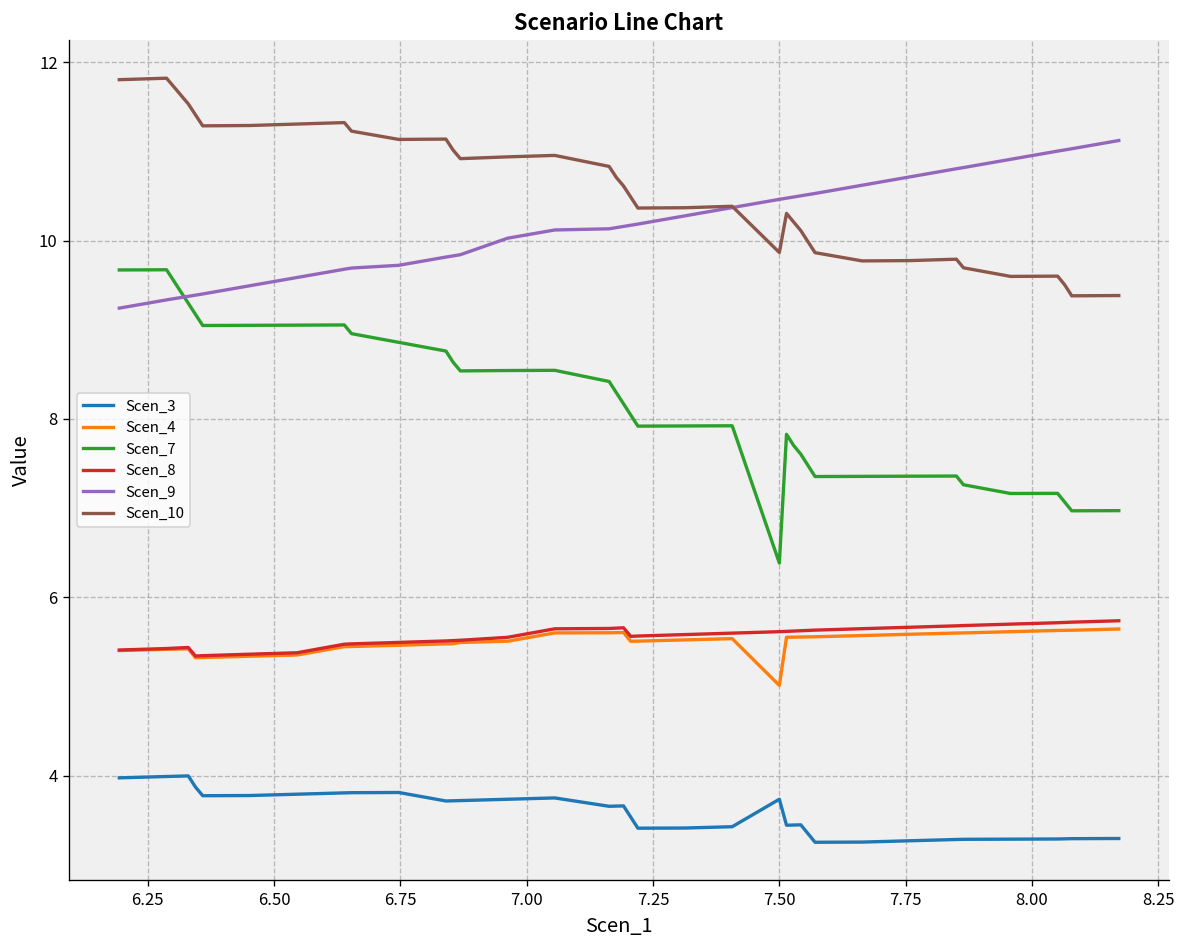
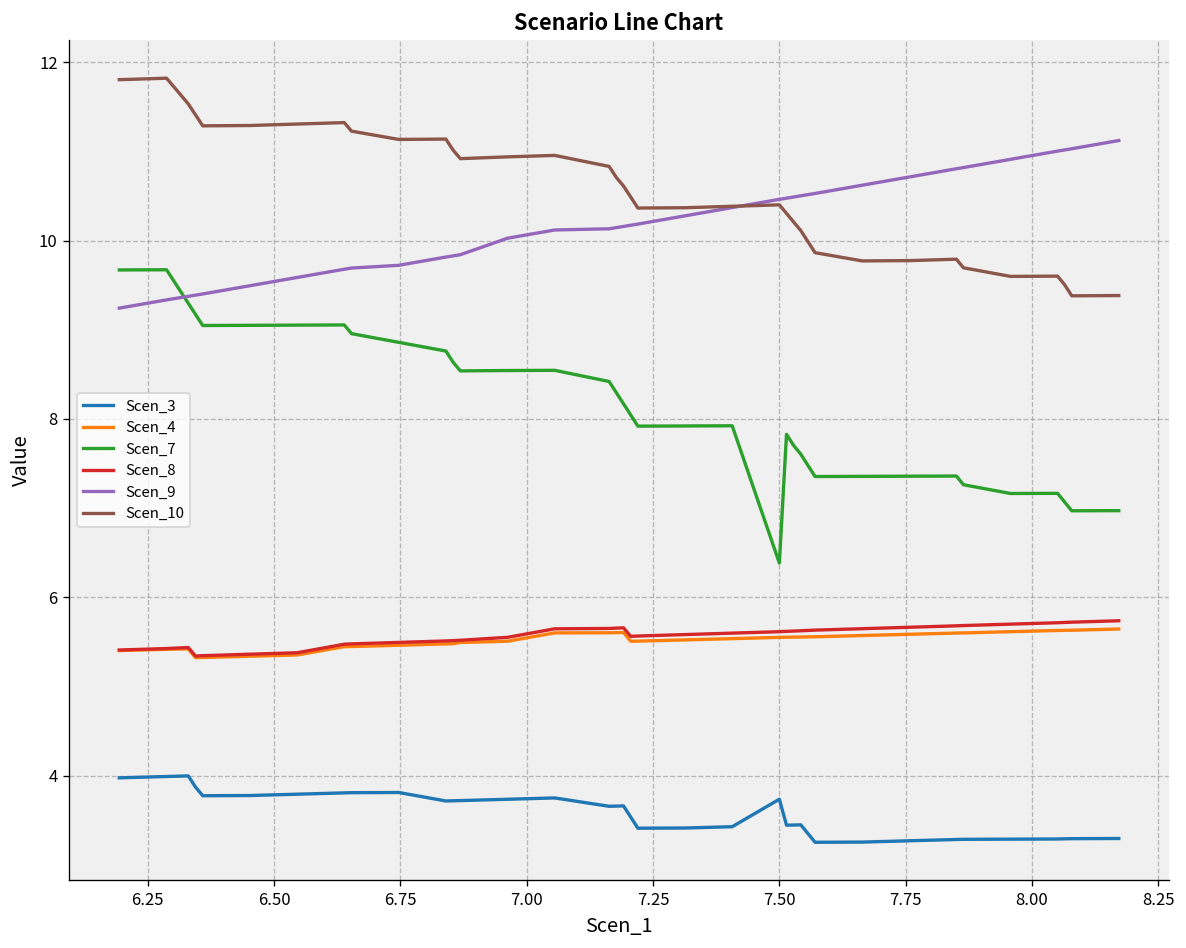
  {
    "Scen_3": {
      "7.50": 3.7
    },
    "Scen_4": {
-     "7.50": 5.0
+     "7.50": 5.6
    },
    "Scen_7": {
      "7.50": 6.4
    },
    "Scen_8": {
      "7.50": 5.6
    },
    "Scen_9": {
      "7.50": 10.5
    },
    "Scen_10": {
-     "7.50": 9.9
+     "7.50": 10.4
    }
  }
